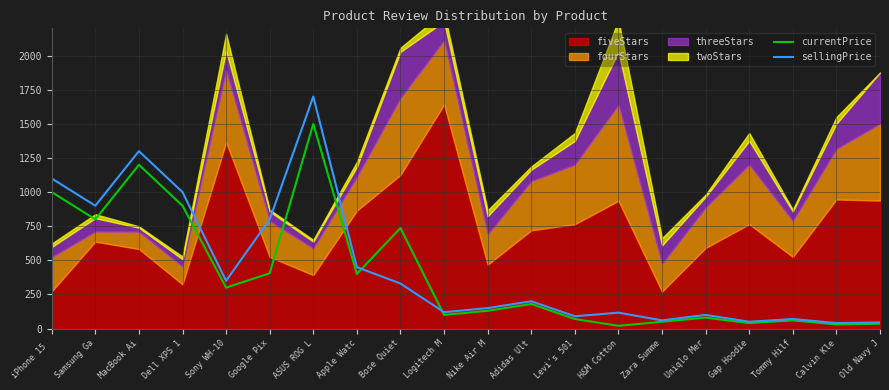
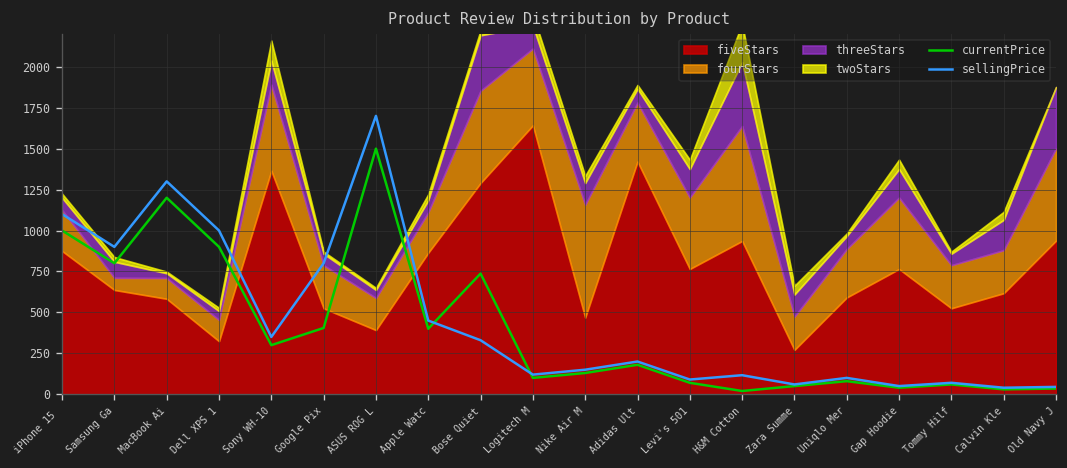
  {
    "fiveStars": {
-     "iPhone 15": 270,
+     "iPhone 15": 880,
      "Samsung Ga": 640,
      "MacBook Ai": 580,
      "Dell XPS 1": 320,
      "Sony WH-10": 1370,
      "Google Pix": 530,
      "ASUS ROG L": 390,
      "Apple Watc": 860,
-     "Bose Quiet": 1130,
+     "Bose Quiet": 1290,
      "Logitech M": 1640,
      "Nike Air M": 470,
-     "Adidas Ult": 720,
+     "Adidas Ult": 1420,
      "Levi's 501": 770,
      "H&M Cotton": 940,
      "Zara Summe": 270,
      "Uniqlo Mer": 590,
      "Gap Hoodie": 770,
      "Tommy Hilf": 530,
-     "Calvin Kle": 950,
+     "Calvin Kle": 620,
      "Old Navy J": 940
    },
    "currentPrice": {
      "iPhone 15": 1000,
      "MacBook Ai": 1200,
      "Dell XPS 1": 900,
      "Sony WH-10": 300,
      "Google Pix": 400,
      "ASUS ROG L": 1500,
      "Apple Watc": 400,
      "Bose Quiet": 740,
      "Logitech M": 100,
      "Nike Air M": 130,
      "Adidas Ult": 180,
      "Levi's 501": 70,
      "H&M Cotton": 20,
      "Uniqlo Mer": 80
    },
    "sellingPrice": {
      "iPhone 15": 1100,
      "Samsung Ga": 900,
      "MacBook Ai": 1300,
      "Dell XPS 1": 1000,
      "Sony WH-10": 350,
      "ASUS ROG L": 1700,
      "Apple Watc": 450,
      "Bose Quiet": 330,
      "Logitech M": 120,
      "Nike Air M": 150,
      "Adidas Ult": 200,
      "Levi's 501": 90,
      "H&M Cotton": 120,
      "Uniqlo Mer": 100
    },
    "fourStars": {
      "iPhone 15": 250,
      "Samsung Ga": 70,
      "MacBook Ai": 130,
      "Dell XPS 1": 130,
      "Sony WH-10": 530,
      "ASUS ROG L": 200,
      "Apple Watc": 250,
      "Bose Quiet": 560,
      "Logitech M": 470,
-     "Nike Air M": 220,
+     "Nike Air M": 690,
      "Adidas Ult": 360,
      "Levi's 501": 440,
      "H&M Cotton": 700,
      "Zara Summe": 200,
      "Uniqlo Mer": 300,
      "Gap Hoodie": 440,
      "Tommy Hilf": 260,
-     "Calvin Kle": 370,
+     "Calvin Kle": 260,
      "Old Navy J": 560
    },
    "threeStars": {
      "iPhone 15": 80,
      "Dell XPS 1": 50,
      "Sony WH-10": 150,
      "Apple Watc": 70,
      "Bose Quiet": 340,
      "Nike Air M": 130,
      "Adidas Ult": 80,
      "Levi's 501": 170,
      "Zara Summe": 140,
      "Gap Hoodie": 170,
      "Calvin Kle": 190
    },
    "twoStars": {
      "iPhone 15": 30,
      "Samsung Ga": 30,
      "Dell XPS 1": 20,
      "Sony WH-10": 120,
      "Apple Watc": 40,
      "Nike Air M": 40,
      "Adidas Ult": 20,
      "Levi's 501": 60,
      "Zara Summe": 50,
      "Gap Hoodie": 60,
      "Calvin Kle": 50
    }
  }
